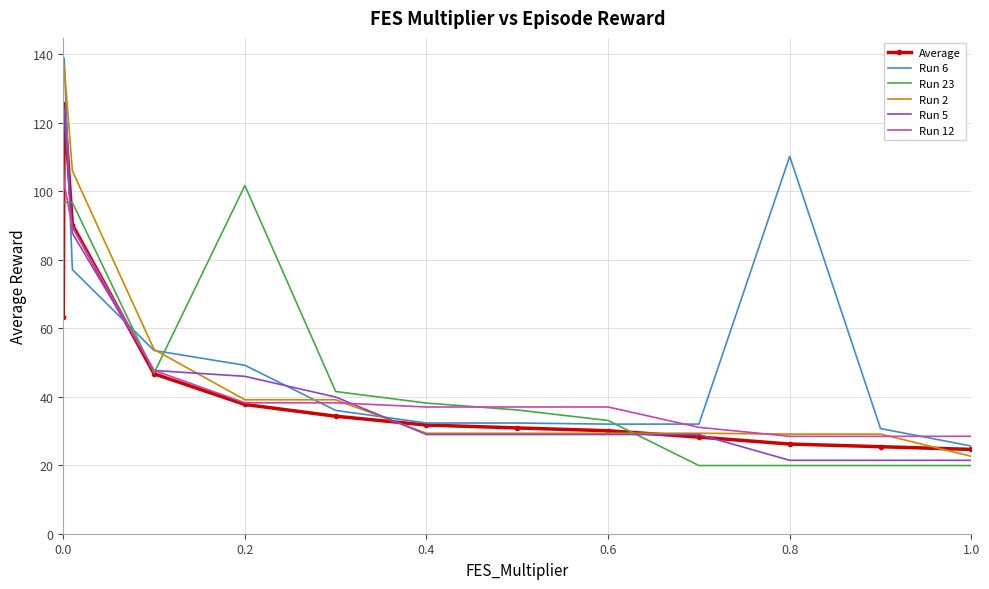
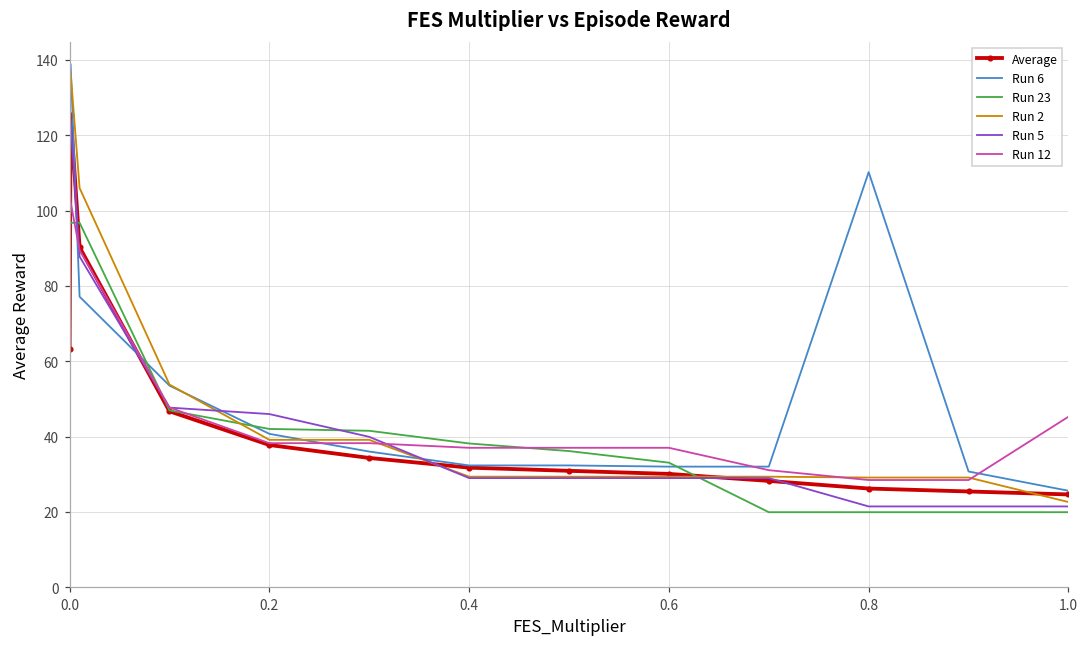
  {
    "Average": {
      "0.0": 63,
      "0.6": 30,
      "0.8": 26,
      "1.0": 25
    },
    "Run 6": {
      "0.0": 139,
-     "0.2": 49,
+     "0.2": 41,
      "0.6": 32,
      "0.8": 110,
      "1.0": 26
    },
    "Run 23": {
      "0.0": 97,
-     "0.2": 102,
+     "0.2": 42,
      "0.4": 38,
      "0.6": 33,
      "0.8": 20,
      "1.0": 20
    },
    "Run 2": {
      "0.0": 137,
      "0.2": 39,
      "1.0": 23
    },
    "Run 5": {
      "0.0": 124,
      "0.2": 46,
      "0.8": 21,
      "1.0": 21
    },
    "Run 12": {
      "0.0": 108,
      "0.4": 37,
      "0.6": 37,
-     "1.0": 28
+     "1.0": 45
    }
  }
